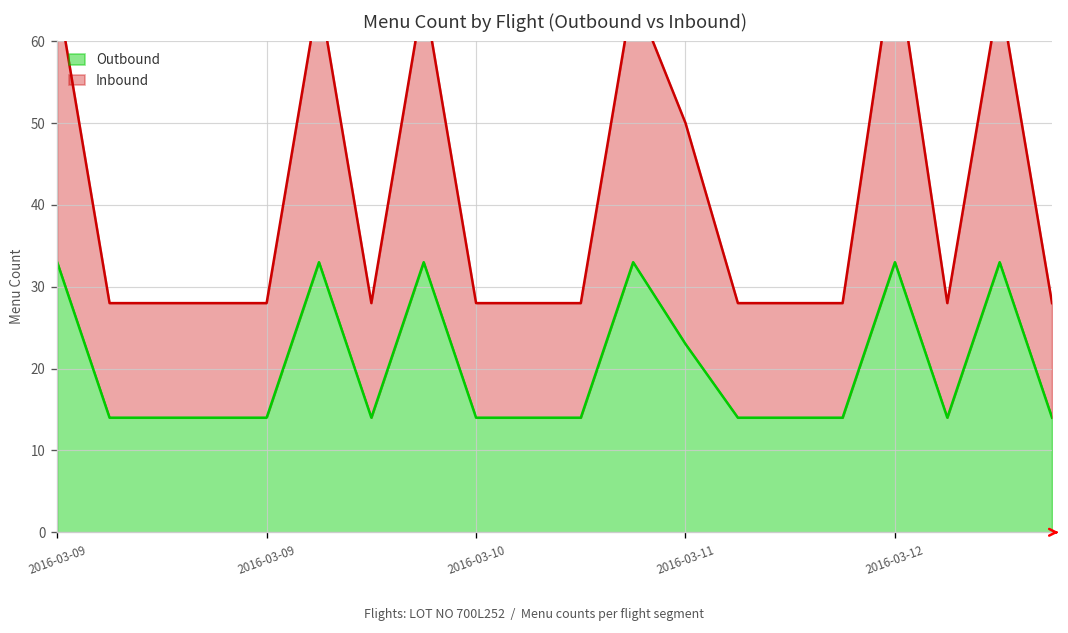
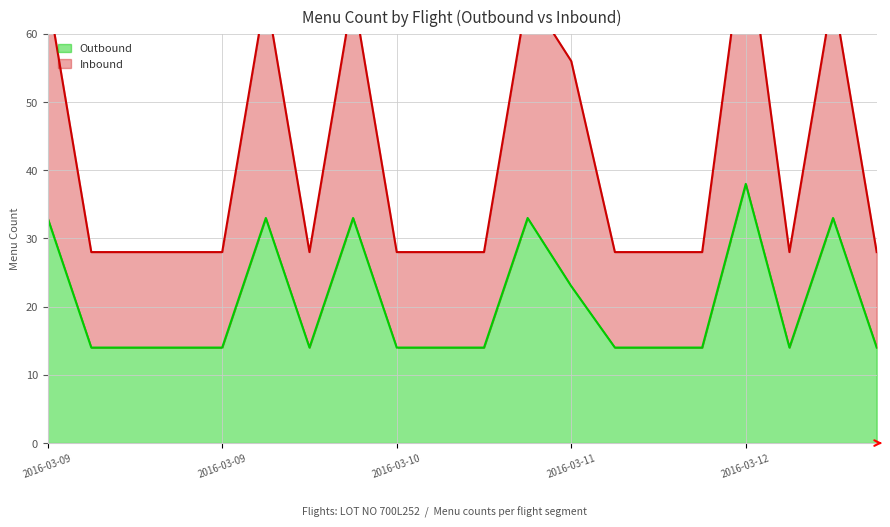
  {
    "Outbound": {
      "2016-03-10": 14,
      "2016-03-11": 23,
-     "2016-03-12": 33
+     "2016-03-12": 38
    },
    "Inbound": {
      "2016-03-10": 14,
-     "2016-03-11": 27
+     "2016-03-11": 33
    }
  }
